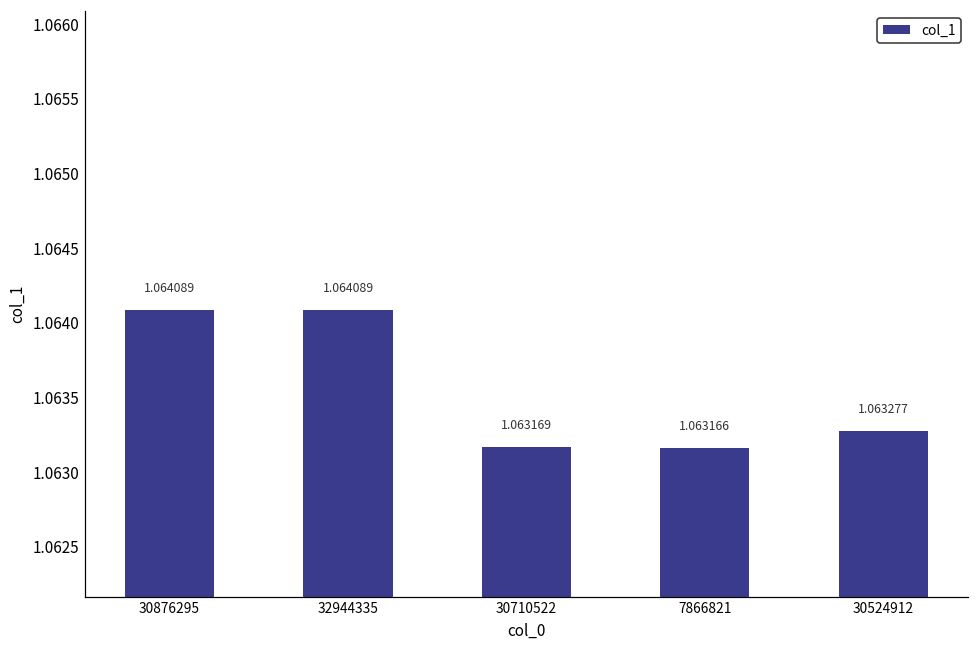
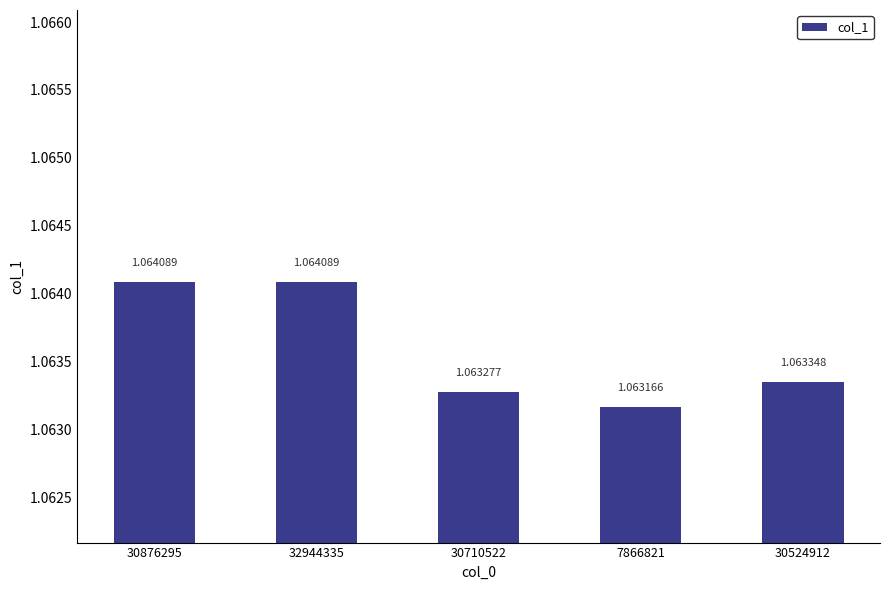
  {
    "30876295": 1.064089,
    "32944335": 1.064089,
-   "30710522": 1.063169,
+   "30710522": 1.063277,
    "7866821": 1.063166,
-   "30524912": 1.063277
+   "30524912": 1.063348
  }
